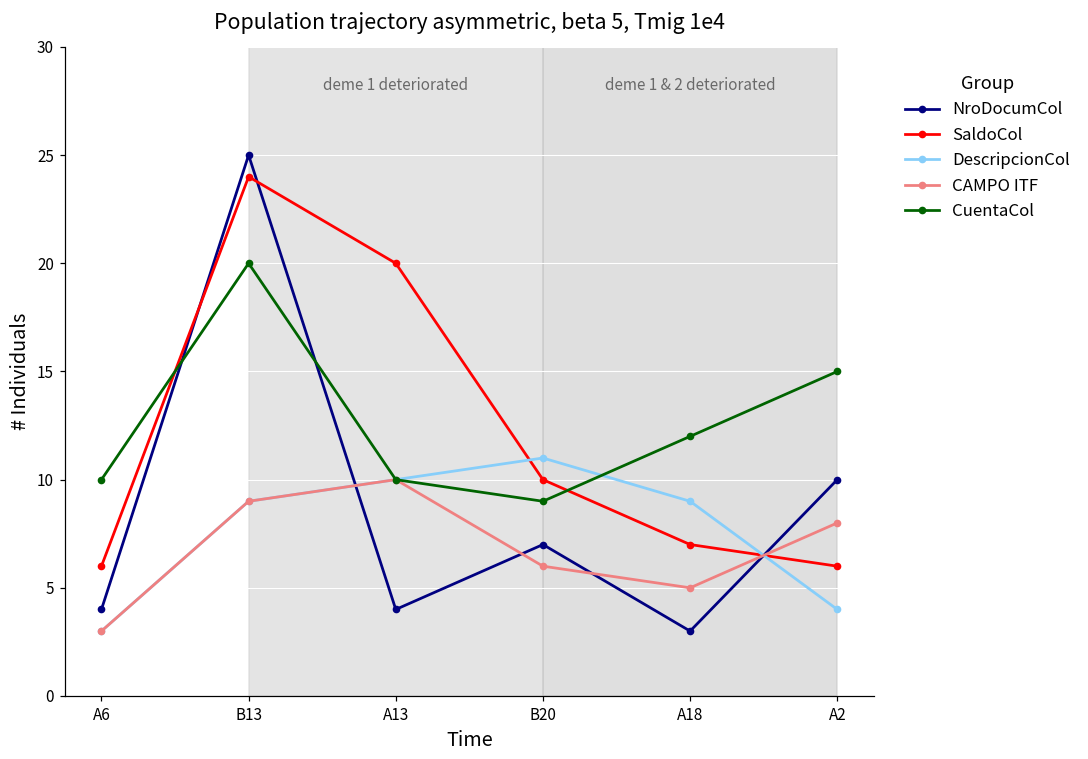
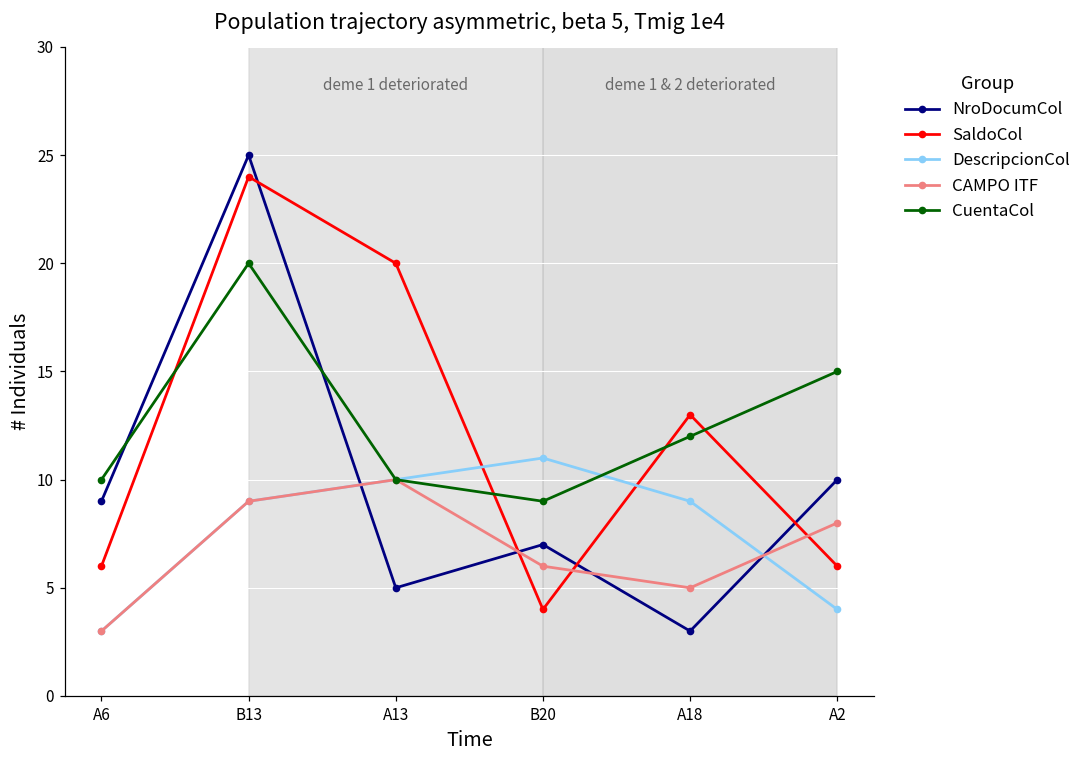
  {
    "NroDocumCol": {
-     "A6": 4,
+     "A6": 9,
      "B13": 25,
-     "A13": 4,
+     "A13": 5,
      "B20": 7,
      "A18": 3,
      "A2": 10
    },
    "SaldoCol": {
      "A6": 6,
      "B13": 24,
      "A13": 20,
-     "B20": 10,
-     "A18": 7,
+     "B20": 4,
+     "A18": 13,
      "A2": 6
    },
    "DescripcionCol": {
      "B20": 11,
      "A18": 9,
      "A2": 4
    },
    "CAMPO ITF": {
      "B20": 6,
      "A18": 5,
      "A2": 8
    },
    "CuentaCol": {
      "A6": 10,
      "B13": 20,
      "B20": 9,
      "A18": 12,
      "A2": 15
    }
  }
